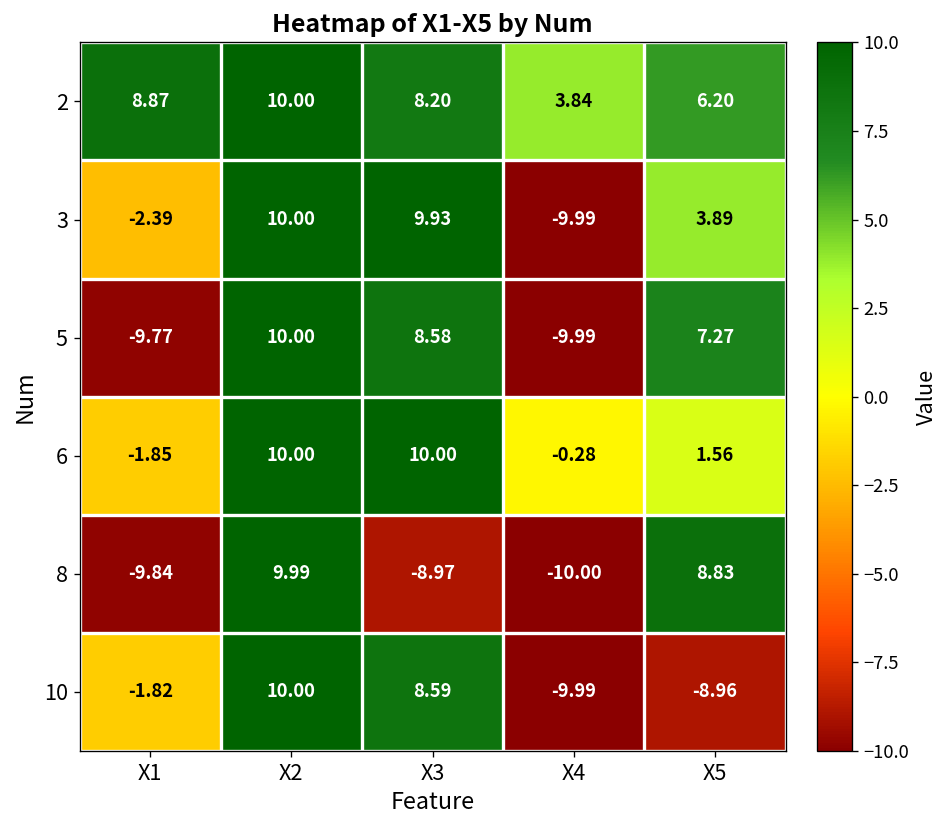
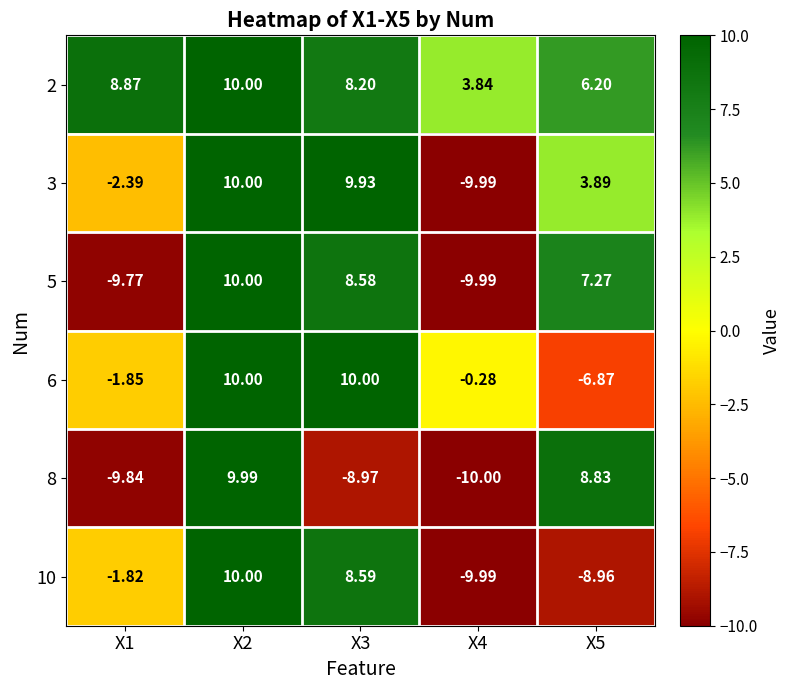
  {
    "2": {
      "X1": 8.87,
      "X2": 10.00,
      "X3": 8.20,
      "X4": 3.84,
      "X5": 6.20
    },
    "3": {
      "X1": -2.39,
      "X2": 10.00,
      "X3": 9.93,
      "X4": -9.99,
      "X5": 3.89
    },
    "5": {
      "X1": -9.77,
      "X2": 10.00,
      "X3": 8.58,
      "X4": -9.99,
      "X5": 7.27
    },
    "6": {
      "X1": -1.85,
      "X2": 10.00,
      "X3": 10.00,
      "X4": -0.28,
-     "X5": 1.56
+     "X5": -6.87
    },
    "8": {
      "X1": -9.84,
      "X2": 9.99,
      "X3": -8.97,
      "X4": -10.00,
      "X5": 8.83
    },
    "10": {
      "X1": -1.82,
      "X2": 10.00,
      "X3": 8.59,
      "X4": -9.99,
      "X5": -8.96
    }
  }
